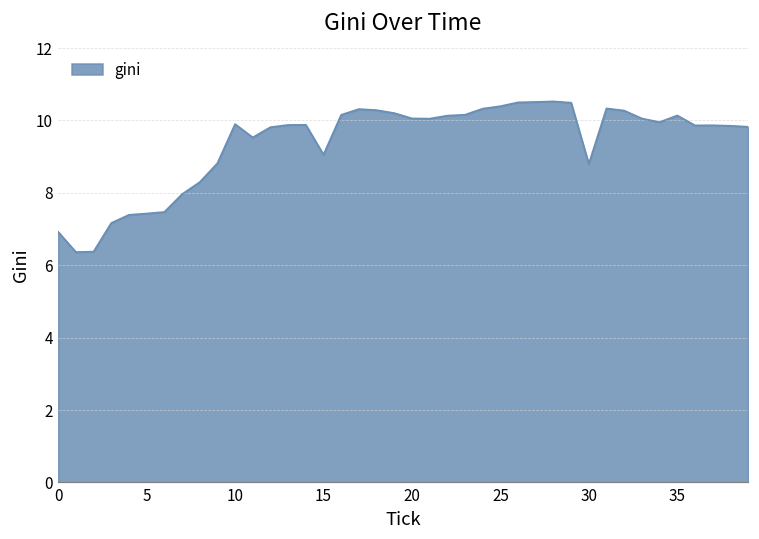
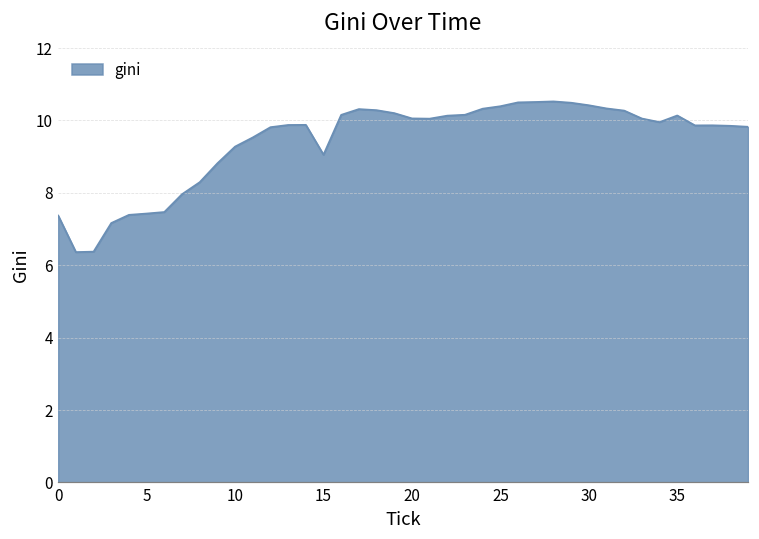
  {
-   "0": 6.9,
+   "0": 7.4,
    "5": 7.4,
-   "10": 9.9,
+   "10": 9.3,
    "15": 9.1,
    "20": 10.1,
    "25": 10.4,
-   "30": 8.8,
+   "30": 10.4,
    "35": 10.1
  }
